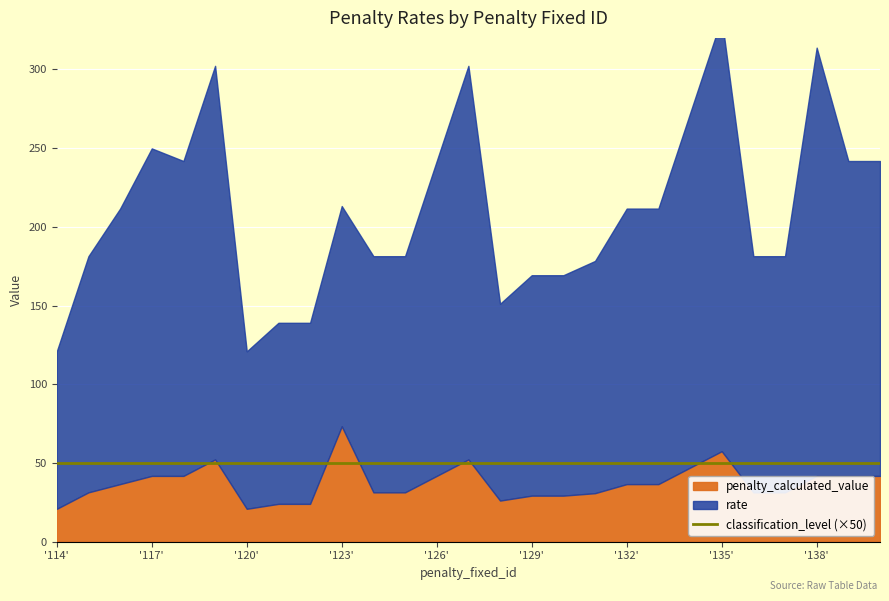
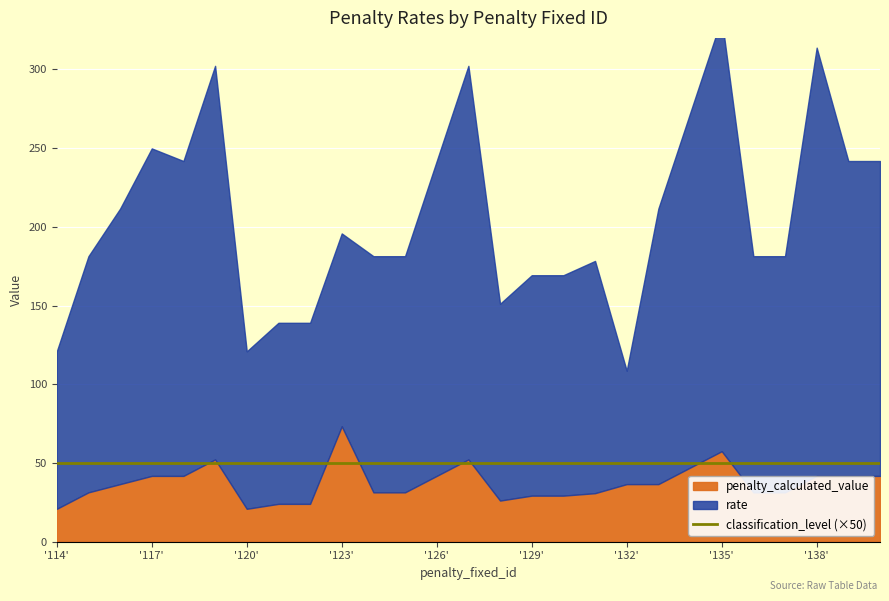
  {
    "classification_level (×50)": {
      "'114'": 50,
      "'117'": 50,
      "'120'": 50,
      "'123'": 50,
      "'126'": 50,
      "'129'": 50,
      "'132'": 50,
      "'135'": 50,
      "'138'": 50
    },
    "penalty_calculated_value": {
      "'114'": 21,
      "'117'": 42,
      "'120'": 21,
      "'123'": 73,
      "'126'": 42,
      "'129'": 29,
      "'132'": 37,
      "'135'": 57
    },
    "rate": {
      "'114'": 100,
      "'117'": 208,
      "'120'": 100,
-     "'123'": 140,
+     "'123'": 123,
      "'126'": 200,
      "'129'": 140,
-     "'132'": 175,
+     "'132'": 72,
      "'138'": 272
    }
  }
